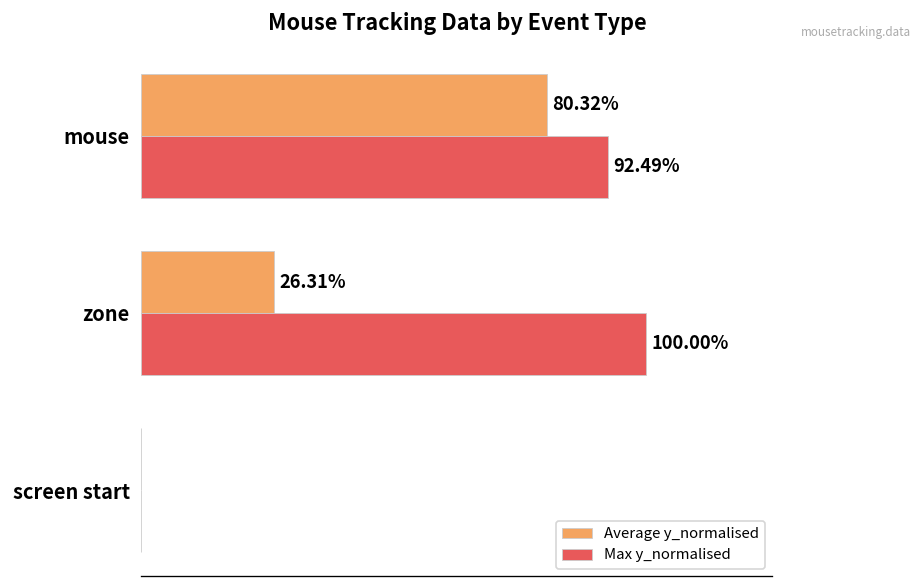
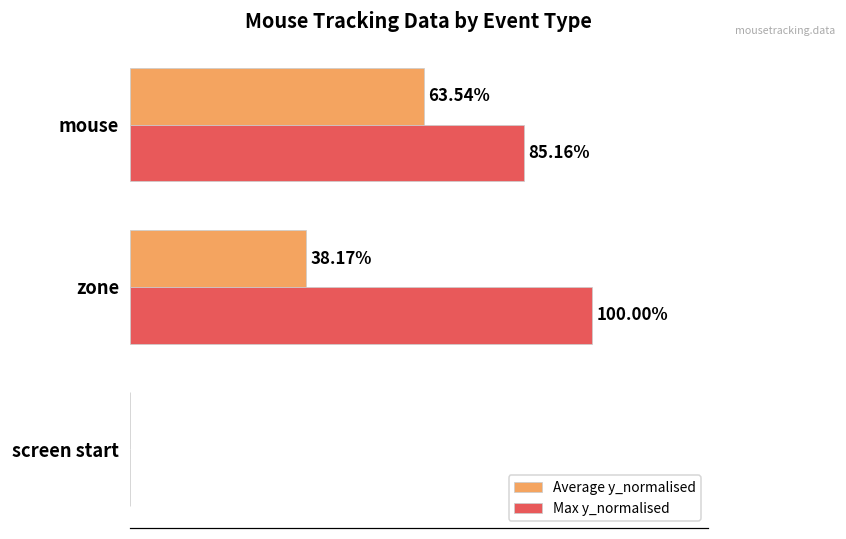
  {
    "Average y_normalised": {
-     "mouse": "80.32%",
-     "zone": "26.31%"
+     "mouse": "63.54%",
+     "zone": "38.17%"
    },
    "Max y_normalised": {
-     "mouse": "92.49%",
+     "mouse": "85.16%",
      "zone": "100.00%"
    }
  }
